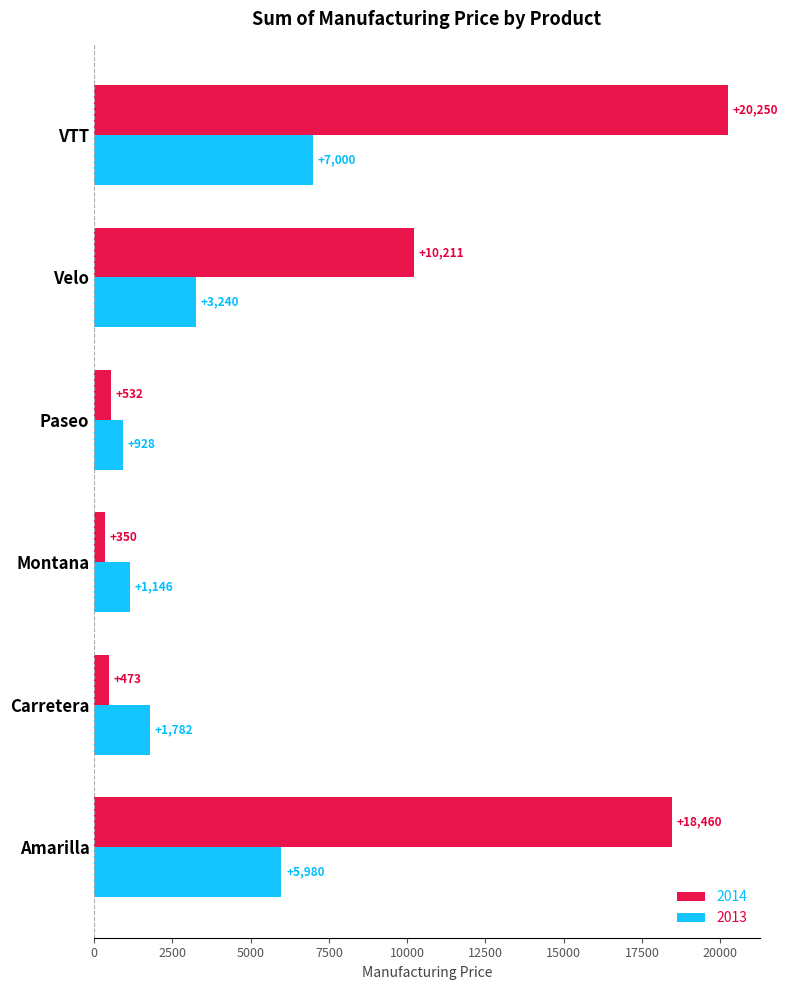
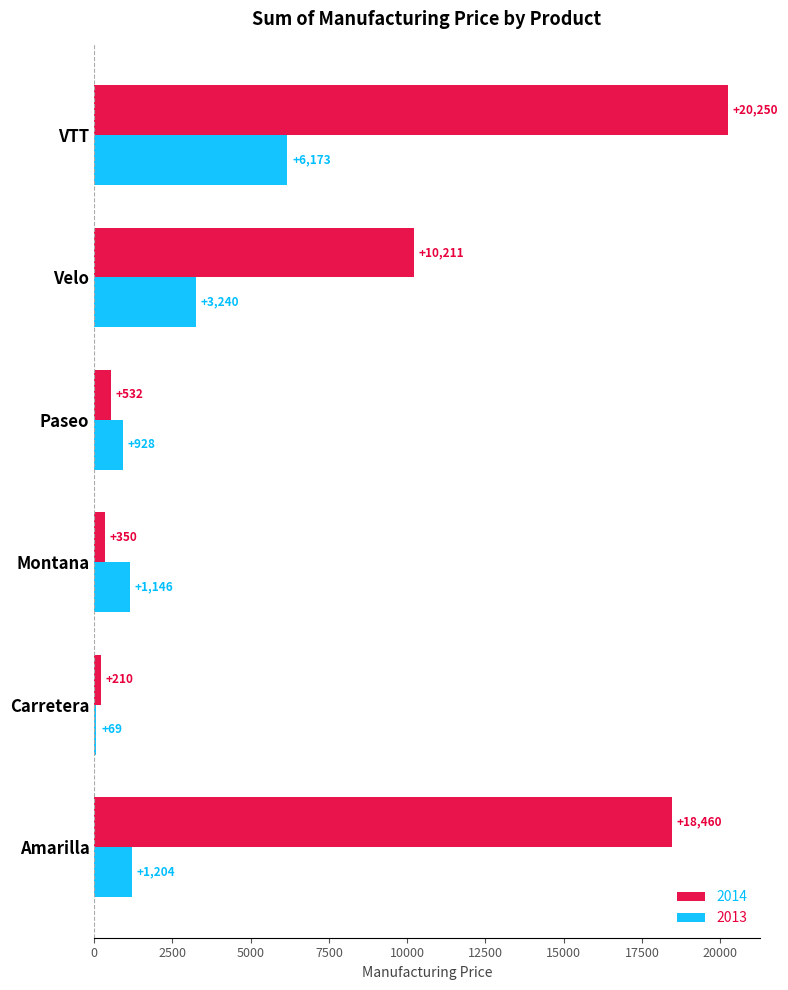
  {
    "2014": {
      "VTT": "+20,250",
      "Velo": "+10,211",
      "Paseo": "+532",
      "Montana": "+350",
-     "Carretera": "+473",
+     "Carretera": "+210",
      "Amarilla": "+18,460"
    },
    "2013": {
-     "VTT": "+7,000",
+     "VTT": "+6,173",
      "Velo": "+3,240",
      "Paseo": "+928",
      "Montana": "+1,146",
-     "Carretera": "+1,782",
-     "Amarilla": "+5,980"
+     "Carretera": "+69",
+     "Amarilla": "+1,204"
    }
  }
